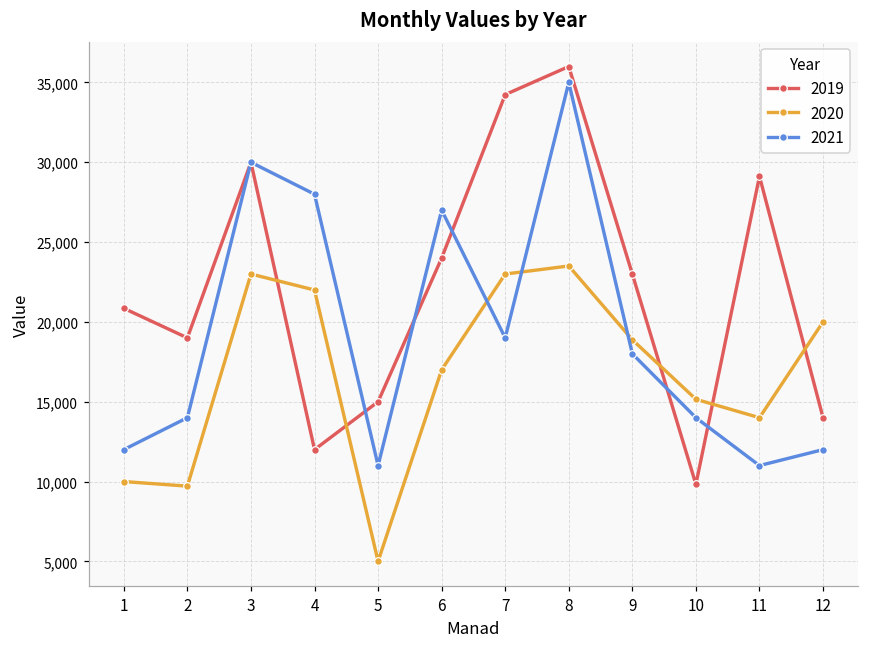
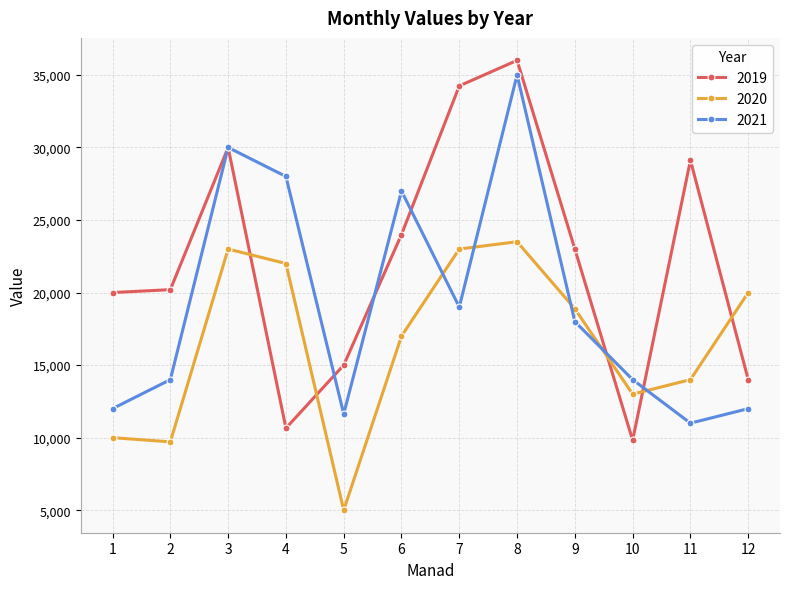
  {
    "2019": {
-     "1": "20,900",
-     "2": "19,000",
-     "4": "12,000",
+     "1": "20,000",
+     "2": "20,200",
+     "4": "10,700",
      "5": "15,000",
      "6": "24,000",
      "7": "34,200",
      "8": "36,000",
      "9": "23,000",
      "10": "9,800",
      "11": "29,100",
      "12": "14,000"
    },
    "2020": {
      "1": "10,000",
      "2": "9,700",
      "3": "23,000",
      "4": "22,000",
      "5": "5,000",
      "6": "17,000",
      "7": "23,000",
      "8": "23,500",
      "9": "18,900",
-     "10": "15,200",
+     "10": "13,000",
      "11": "14,000",
      "12": "20,000"
    },
    "2021": {
      "1": "12,000",
      "2": "14,000",
      "4": "28,000",
-     "5": "11,000",
+     "5": "11,600",
      "6": "27,000",
      "7": "19,000",
      "8": "35,000",
      "9": "18,000",
      "10": "14,000",
      "11": "11,000",
      "12": "12,000"
    }
  }
